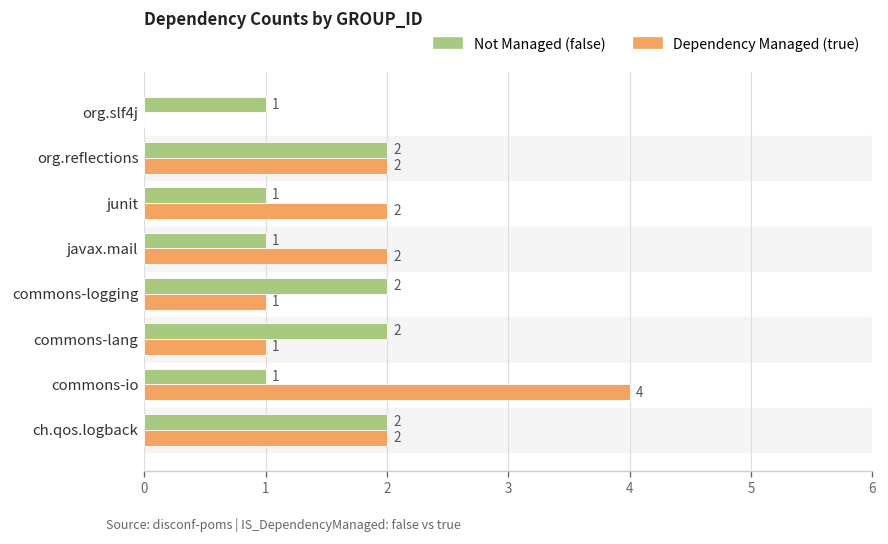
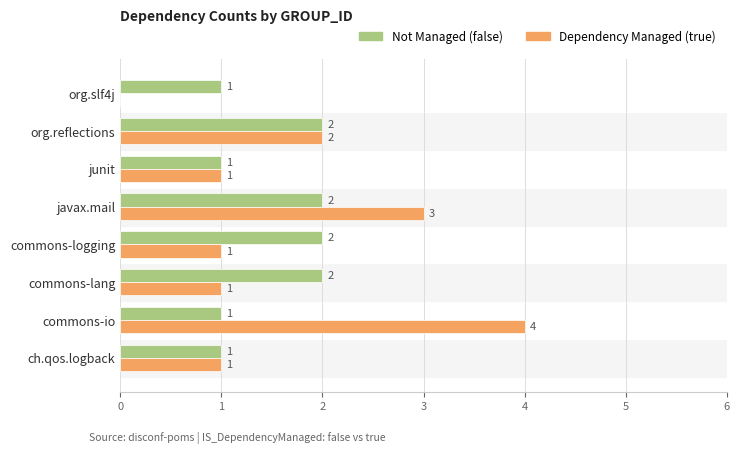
  {
    "Not Managed (false)": {
      "org.slf4j": 1,
      "org.reflections": 2,
      "junit": 1,
-     "javax.mail": 1,
+     "javax.mail": 2,
      "commons-logging": 2,
      "commons-lang": 2,
      "commons-io": 1,
-     "ch.qos.logback": 2
+     "ch.qos.logback": 1
    },
    "Dependency Managed (true)": {
      "org.reflections": 2,
-     "junit": 2,
-     "javax.mail": 2,
+     "junit": 1,
+     "javax.mail": 3,
      "commons-logging": 1,
      "commons-lang": 1,
      "commons-io": 4,
-     "ch.qos.logback": 2
+     "ch.qos.logback": 1
    }
  }
